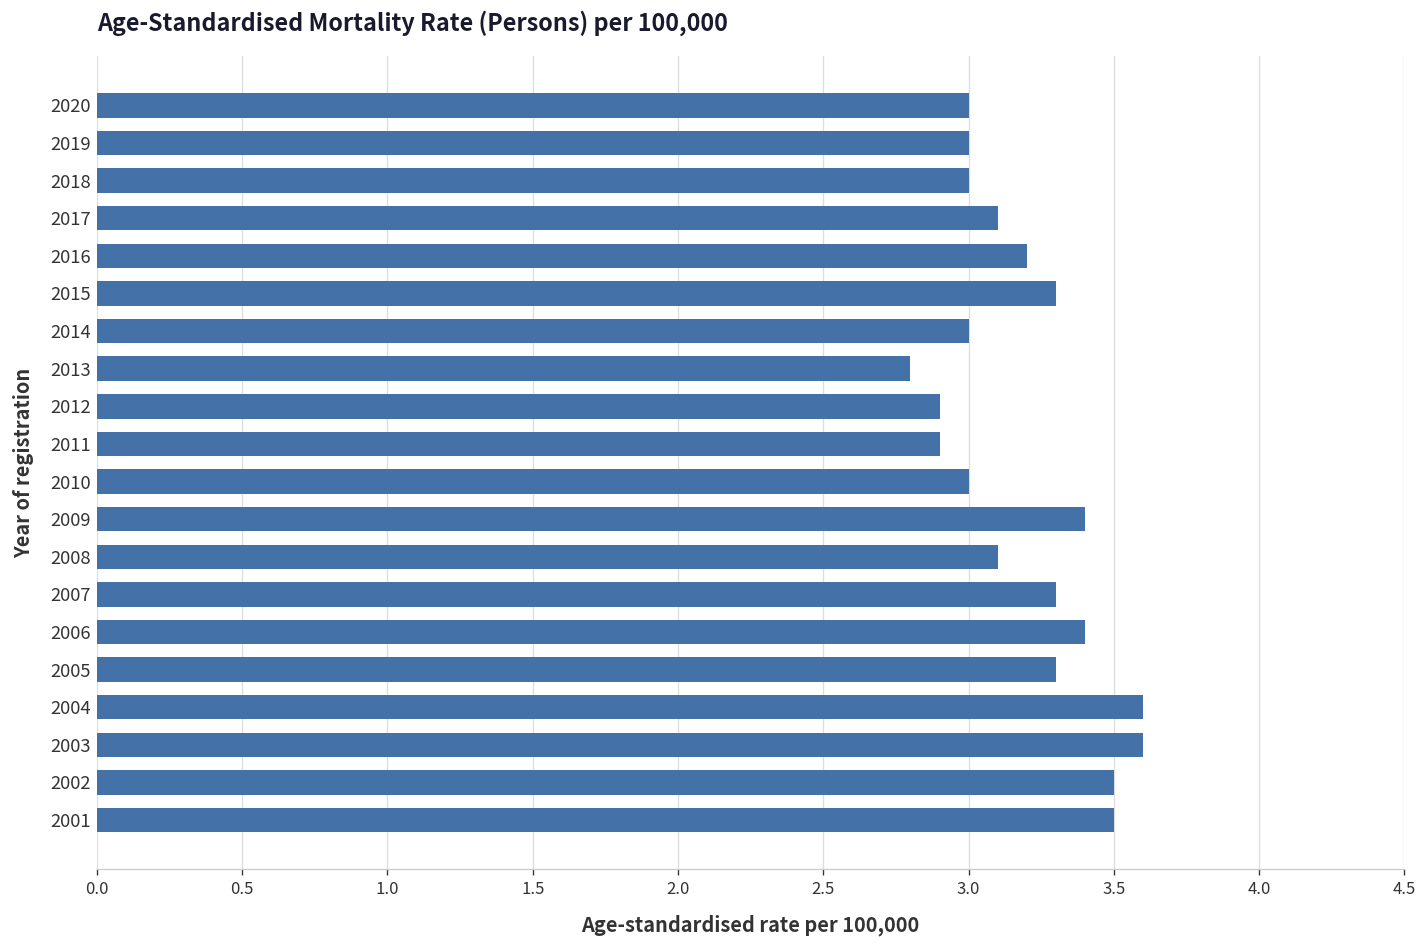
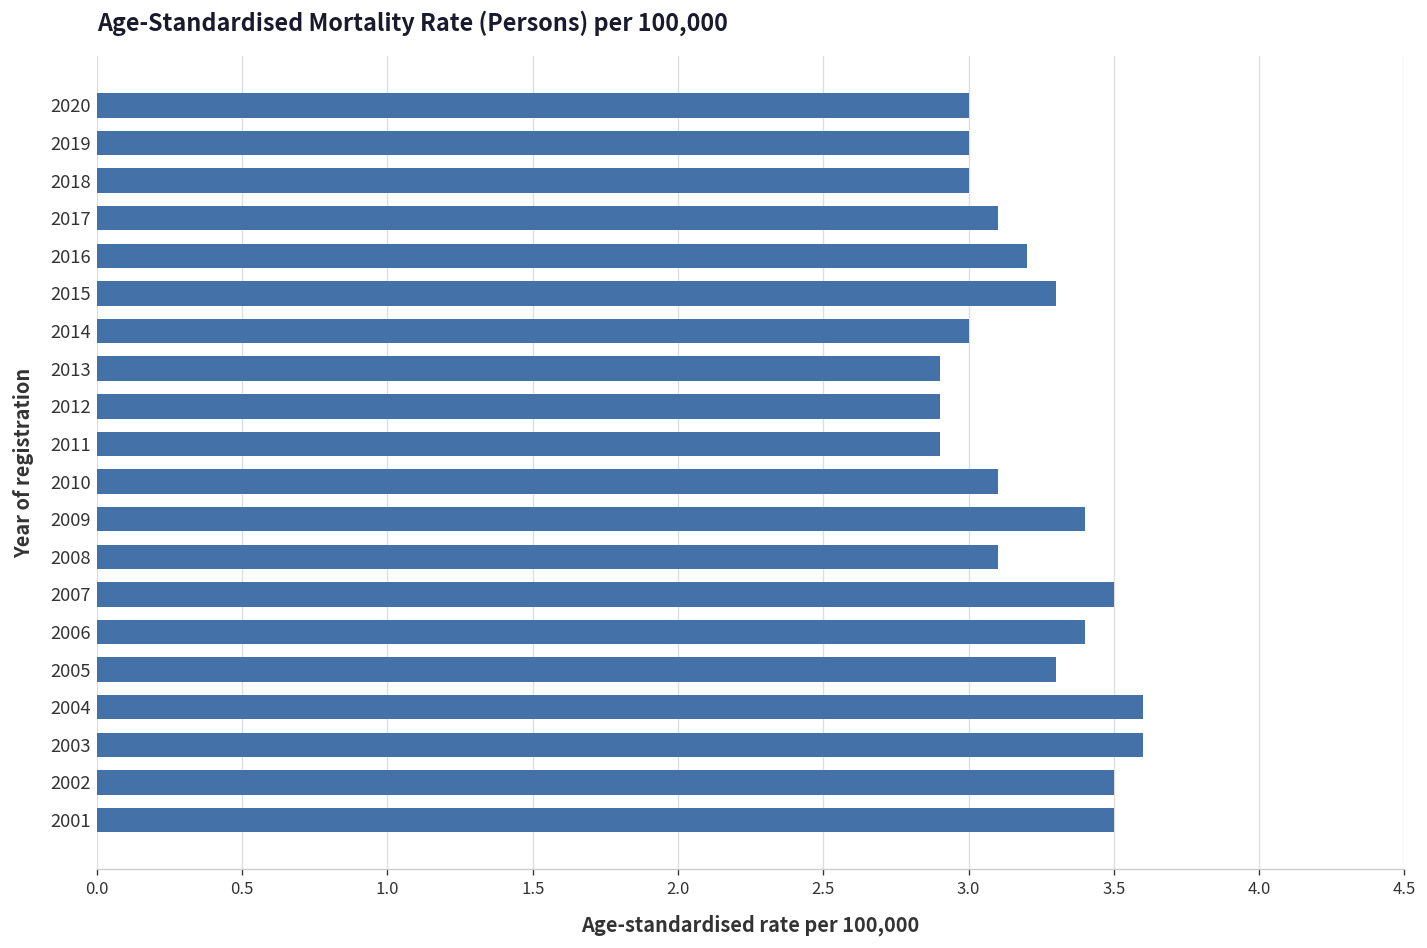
  {
    "2020": 3.0,
    "2019": 3.0,
    "2018": 3.0,
    "2017": 3.1,
    "2016": 3.2,
    "2015": 3.3,
    "2014": 3.0,
-   "2013": 2.8,
+   "2013": 2.9,
    "2012": 2.9,
    "2011": 2.9,
-   "2010": 3.0,
+   "2010": 3.1,
    "2009": 3.4,
    "2008": 3.1,
-   "2007": 3.3,
+   "2007": 3.5,
    "2006": 3.4,
    "2005": 3.3,
    "2004": 3.6,
    "2003": 3.6,
    "2002": 3.5,
    "2001": 3.5
  }
